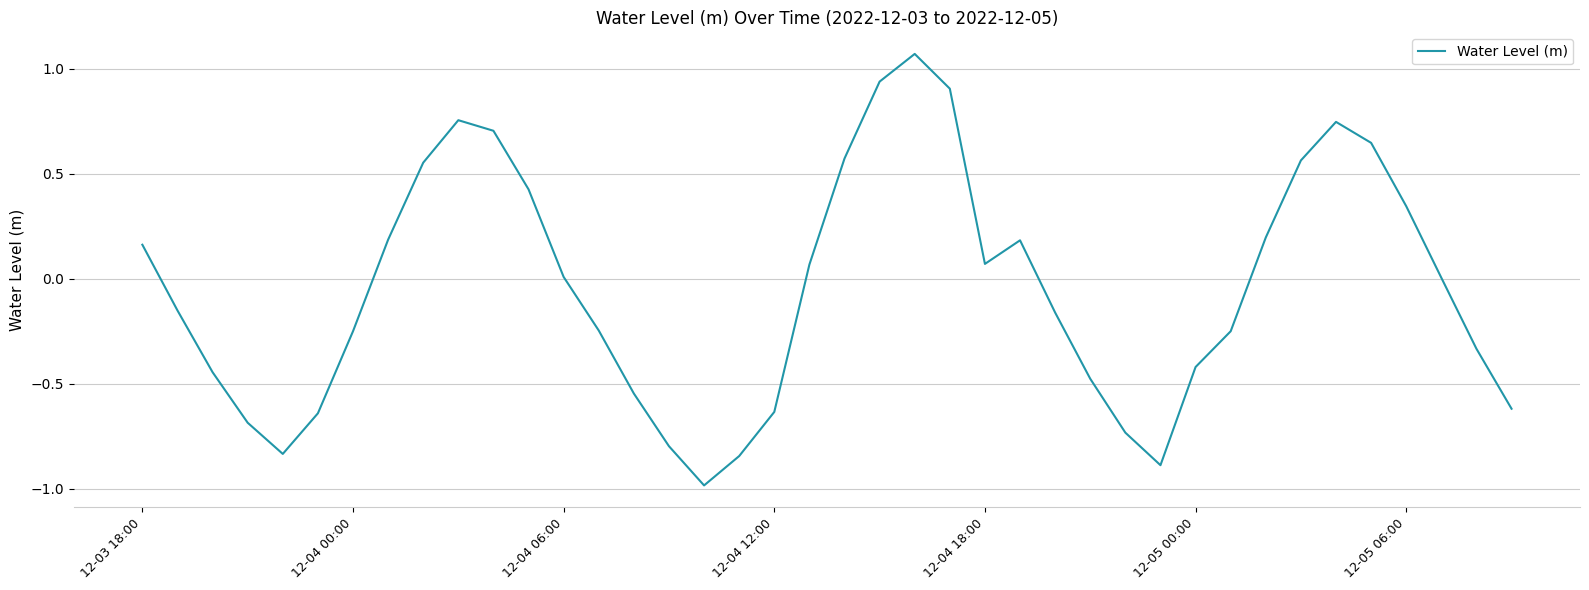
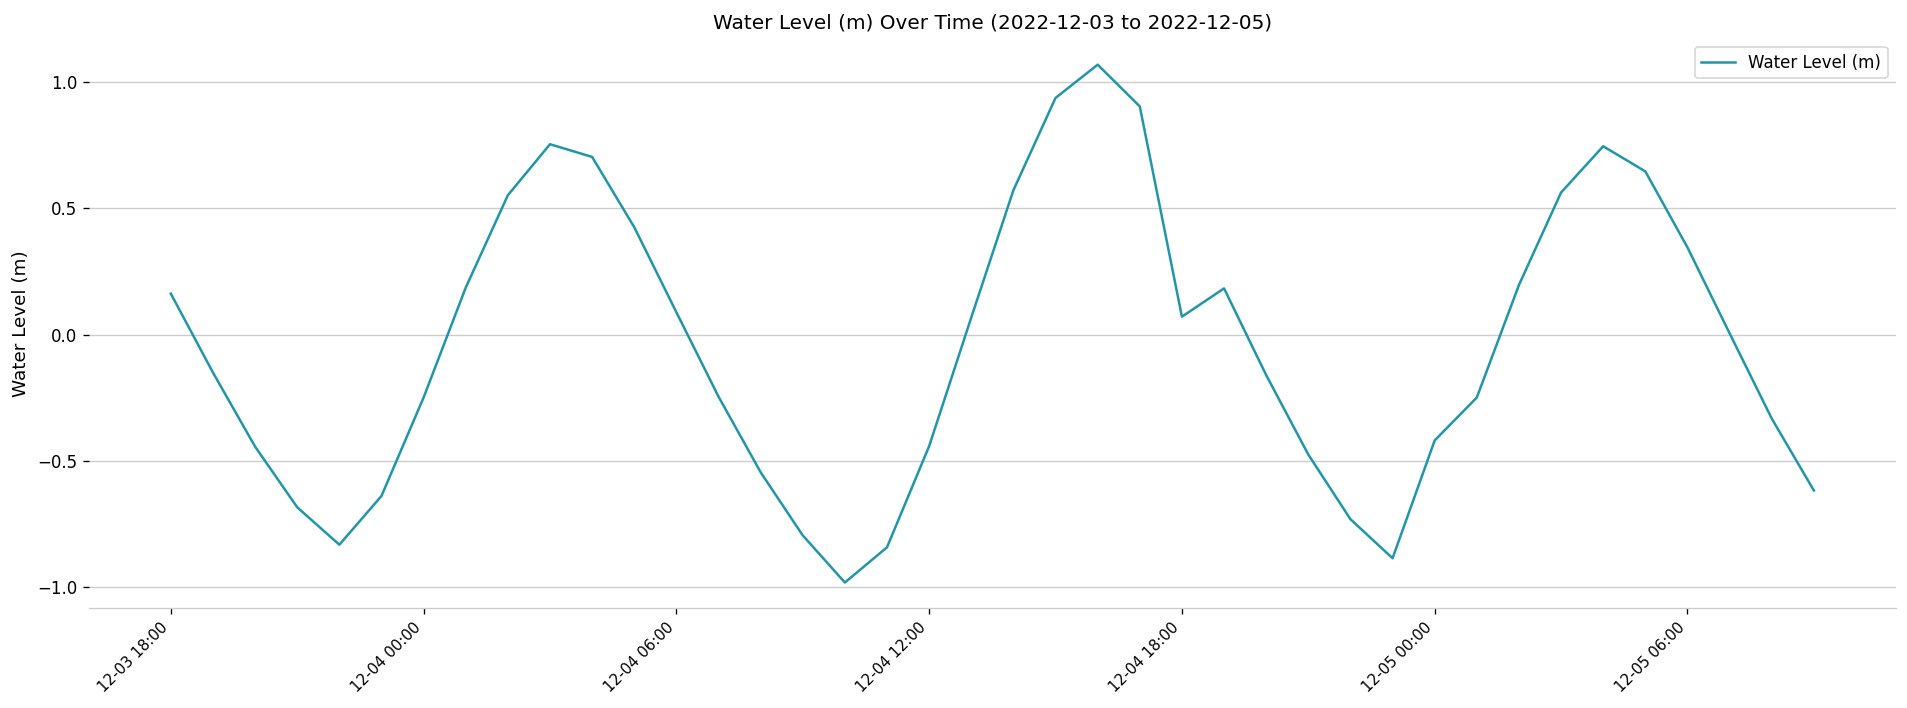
  {
    "12-03 18:00": 0.16,
    "12-04 00:00": -0.25,
-   "12-04 06:00": 0.01,
-   "12-04 12:00": -0.63,
+   "12-04 06:00": 0.09,
+   "12-04 12:00": -0.44,
    "12-04 18:00": 0.07,
    "12-05 00:00": -0.42,
    "12-05 06:00": 0.35
  }
